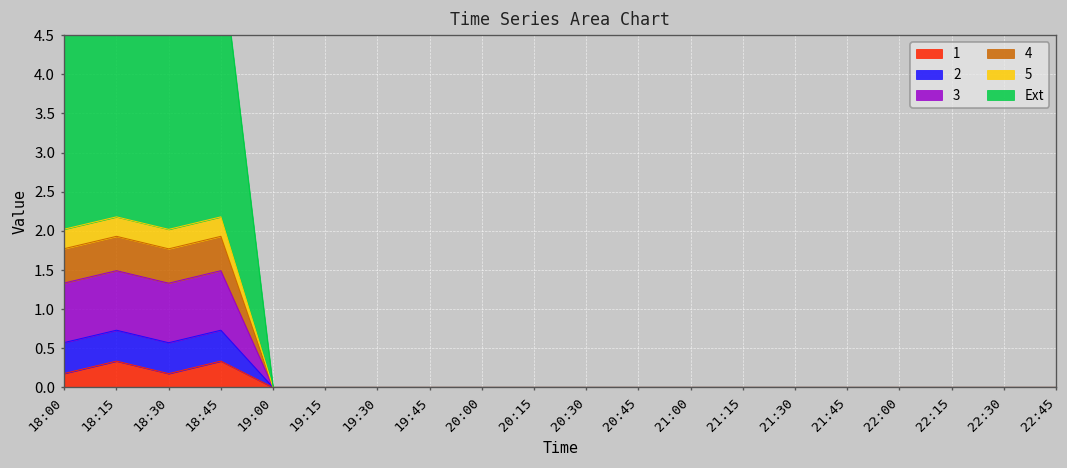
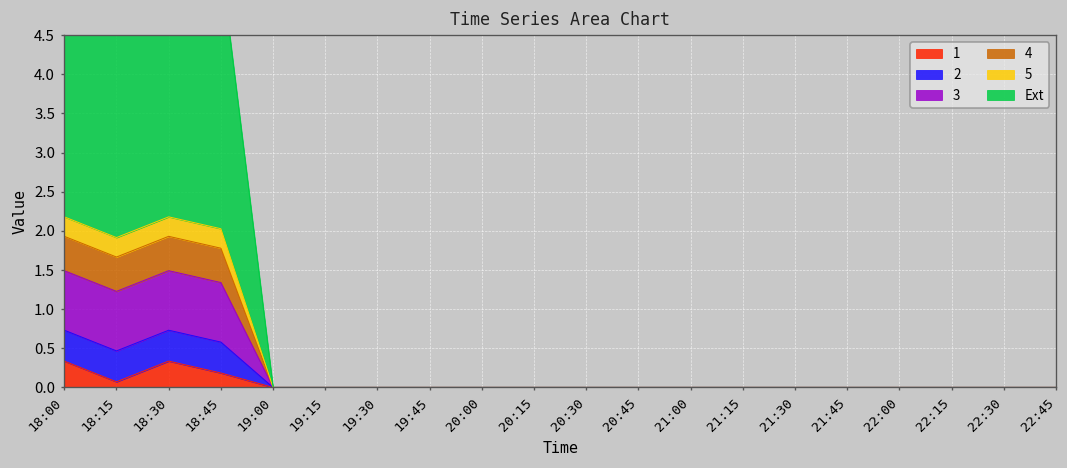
  {
    "1": {
-     "18:00": 0.2,
-     "18:15": 0.3,
-     "18:30": 0.2,
-     "18:45": 0.3
+     "18:00": 0.3,
+     "18:15": 0.1,
+     "18:30": 0.3,
+     "18:45": 0.2
    },
    "2": {
      "18:00": 0.4,
      "18:15": 0.4,
      "18:30": 0.4,
      "18:45": 0.4
    },
    "3": {
      "18:00": 0.8,
      "18:15": 0.8,
      "18:30": 0.8,
      "18:45": 0.8
    },
    "4": {
      "18:00": 0.4,
      "18:15": 0.4,
      "18:30": 0.4,
      "18:45": 0.4
    },
    "5": {
      "18:00": 0.2,
      "18:15": 0.2,
      "18:30": 0.2,
      "18:45": 0.2
    }
  }
